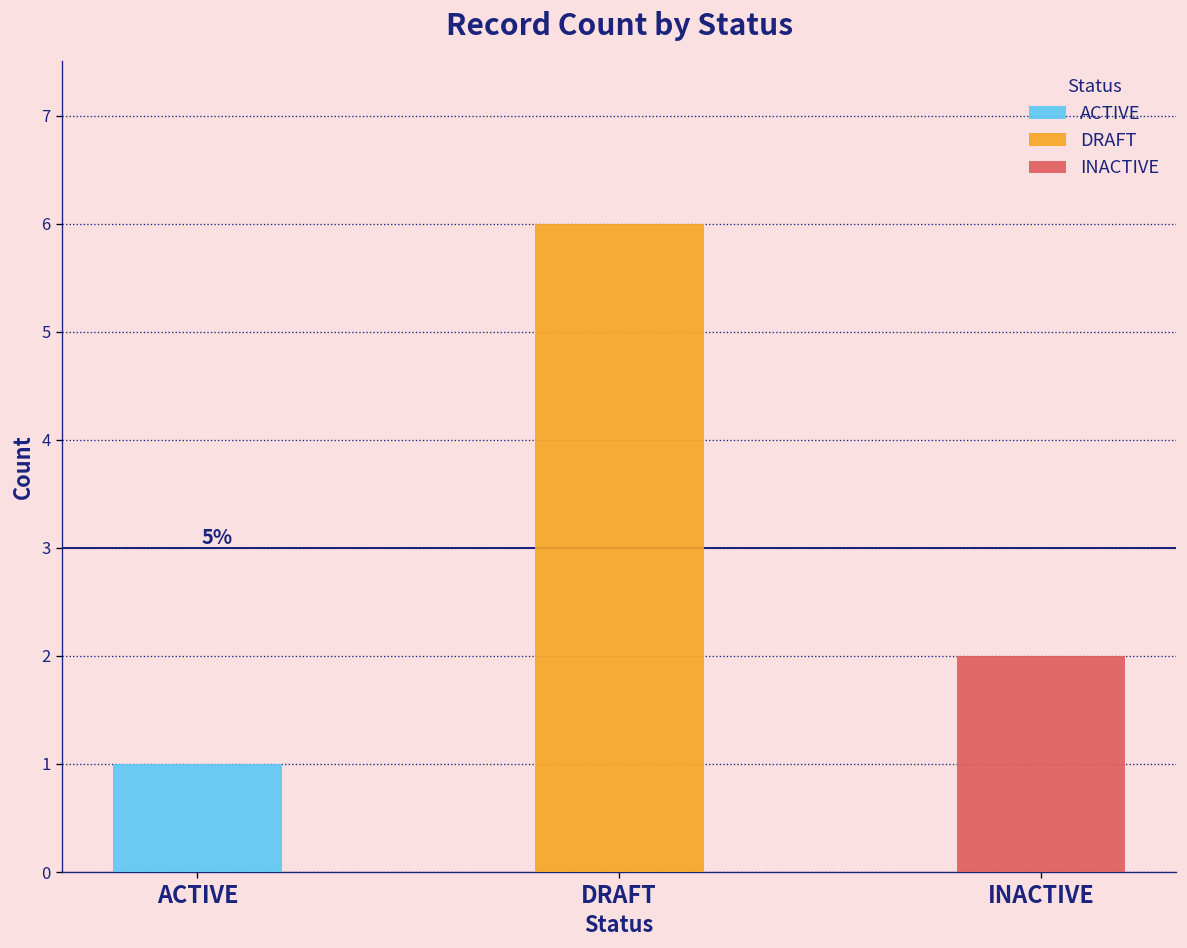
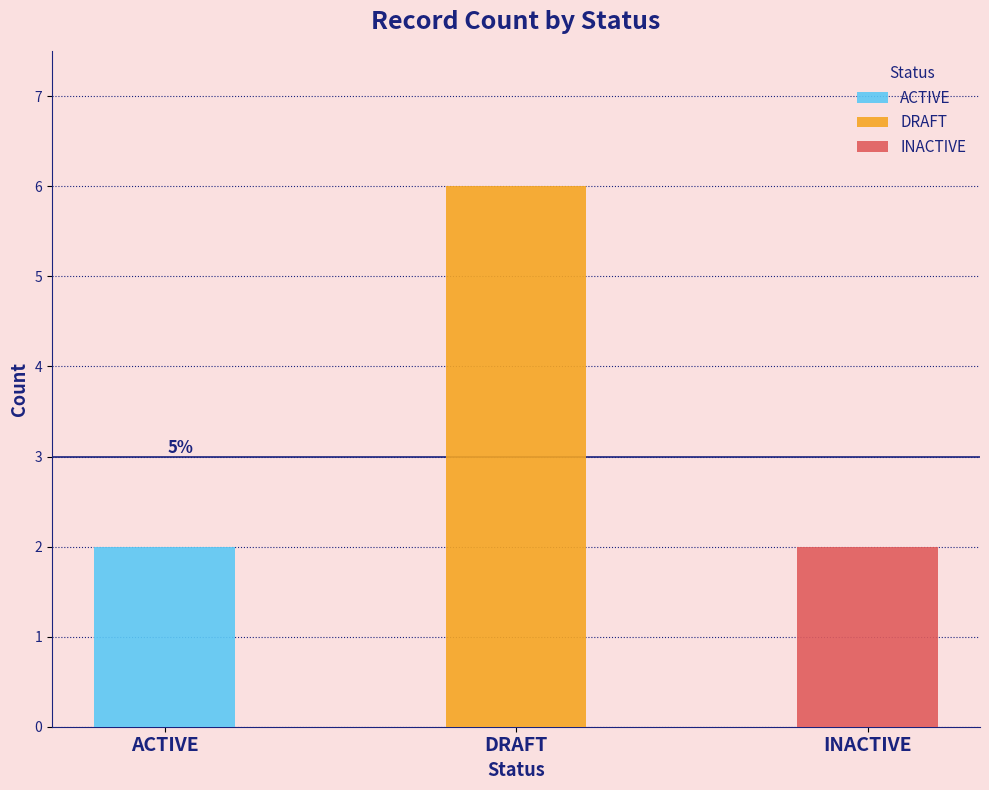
  {
-   "ACTIVE": 1,
+   "ACTIVE": 2,
    "DRAFT": 6,
    "INACTIVE": 2
  }
